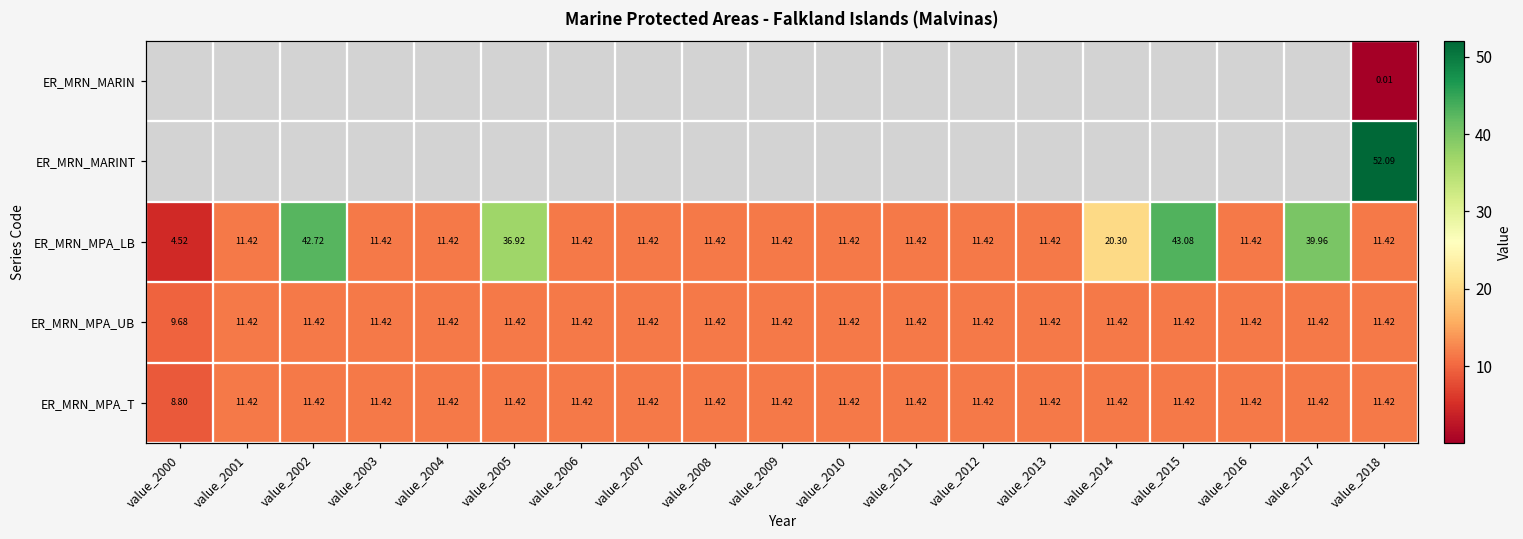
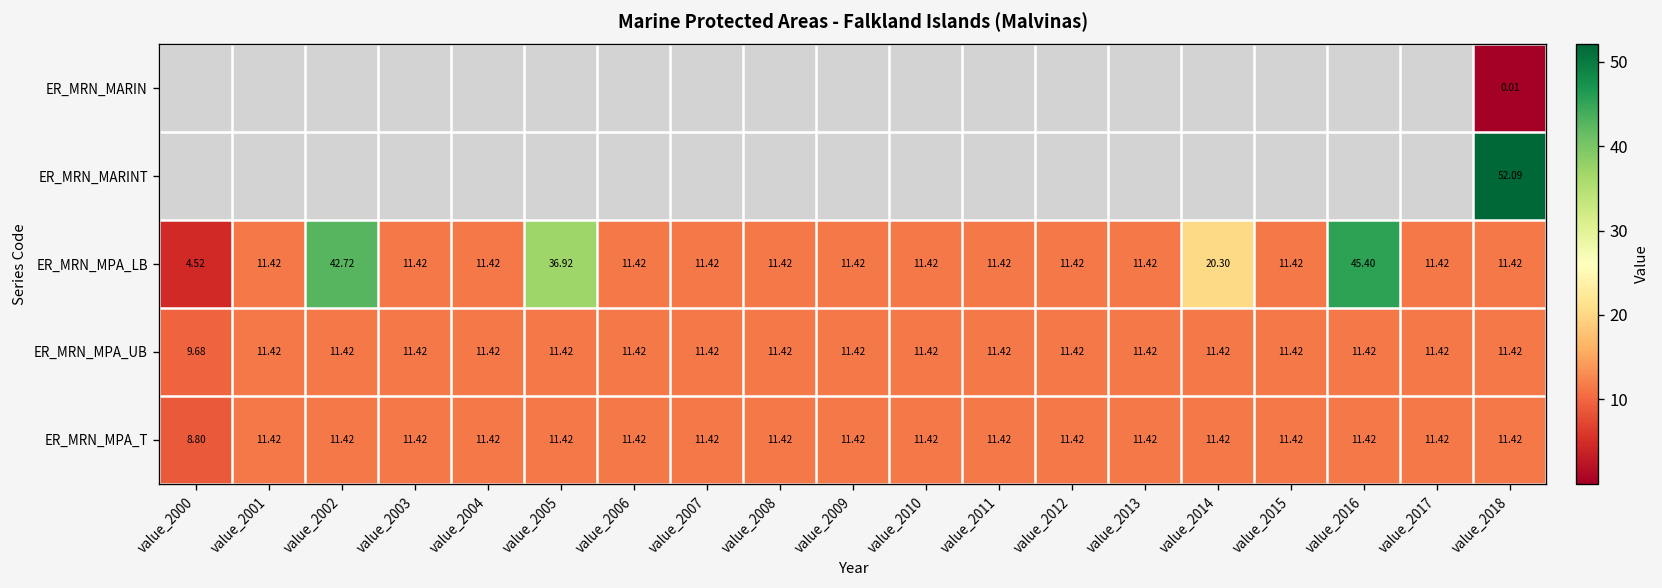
  {
    "ER_MRN_MARIN": {
      "value_2018": 0.01
    },
    "ER_MRN_MARINT": {
      "value_2018": 52.09
    },
    "ER_MRN_MPA_LB": {
      "value_2000": 4.52,
      "value_2001": 11.42,
      "value_2002": 42.72,
      "value_2003": 11.42,
      "value_2004": 11.42,
      "value_2005": 36.92,
      "value_2006": 11.42,
      "value_2007": 11.42,
      "value_2008": 11.42,
      "value_2009": 11.42,
      "value_2010": 11.42,
      "value_2011": 11.42,
      "value_2012": 11.42,
      "value_2013": 11.42,
      "value_2014": 20.30,
-     "value_2015": 43.08,
-     "value_2016": 11.42,
-     "value_2017": 39.96,
+     "value_2015": 11.42,
+     "value_2016": 45.40,
+     "value_2017": 11.42,
      "value_2018": 11.42
    },
    "ER_MRN_MPA_UB": {
      "value_2000": 9.68,
      "value_2001": 11.42,
      "value_2002": 11.42,
      "value_2003": 11.42,
      "value_2004": 11.42,
      "value_2005": 11.42,
      "value_2006": 11.42,
      "value_2007": 11.42,
      "value_2008": 11.42,
      "value_2009": 11.42,
      "value_2010": 11.42,
      "value_2011": 11.42,
      "value_2012": 11.42,
      "value_2013": 11.42,
      "value_2014": 11.42,
      "value_2015": 11.42,
      "value_2016": 11.42,
      "value_2017": 11.42,
      "value_2018": 11.42
    },
    "ER_MRN_MPA_T": {
      "value_2000": 8.80,
      "value_2001": 11.42,
      "value_2002": 11.42,
      "value_2003": 11.42,
      "value_2004": 11.42,
      "value_2005": 11.42,
      "value_2006": 11.42,
      "value_2007": 11.42,
      "value_2008": 11.42,
      "value_2009": 11.42,
      "value_2010": 11.42,
      "value_2011": 11.42,
      "value_2012": 11.42,
      "value_2013": 11.42,
      "value_2014": 11.42,
      "value_2015": 11.42,
      "value_2016": 11.42,
      "value_2017": 11.42,
      "value_2018": 11.42
    }
  }
